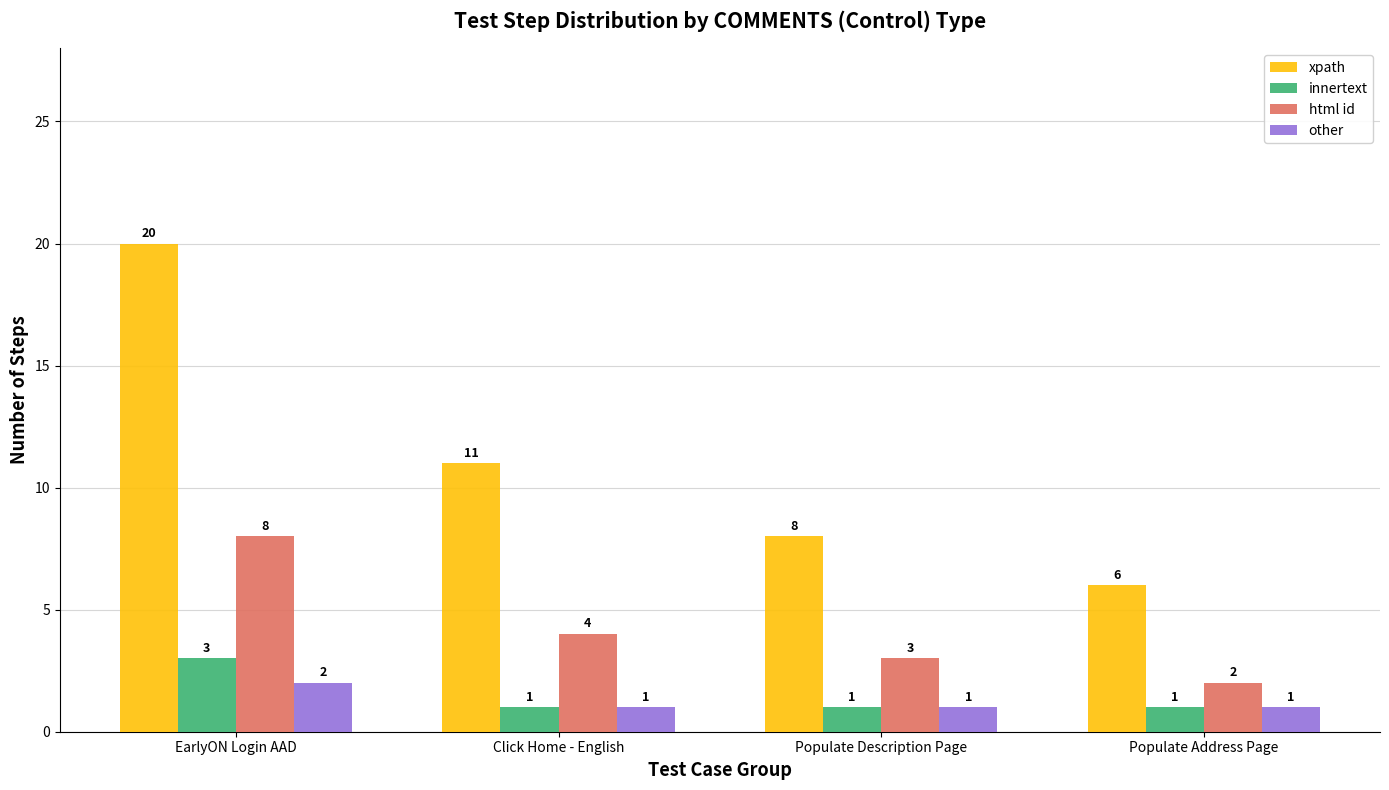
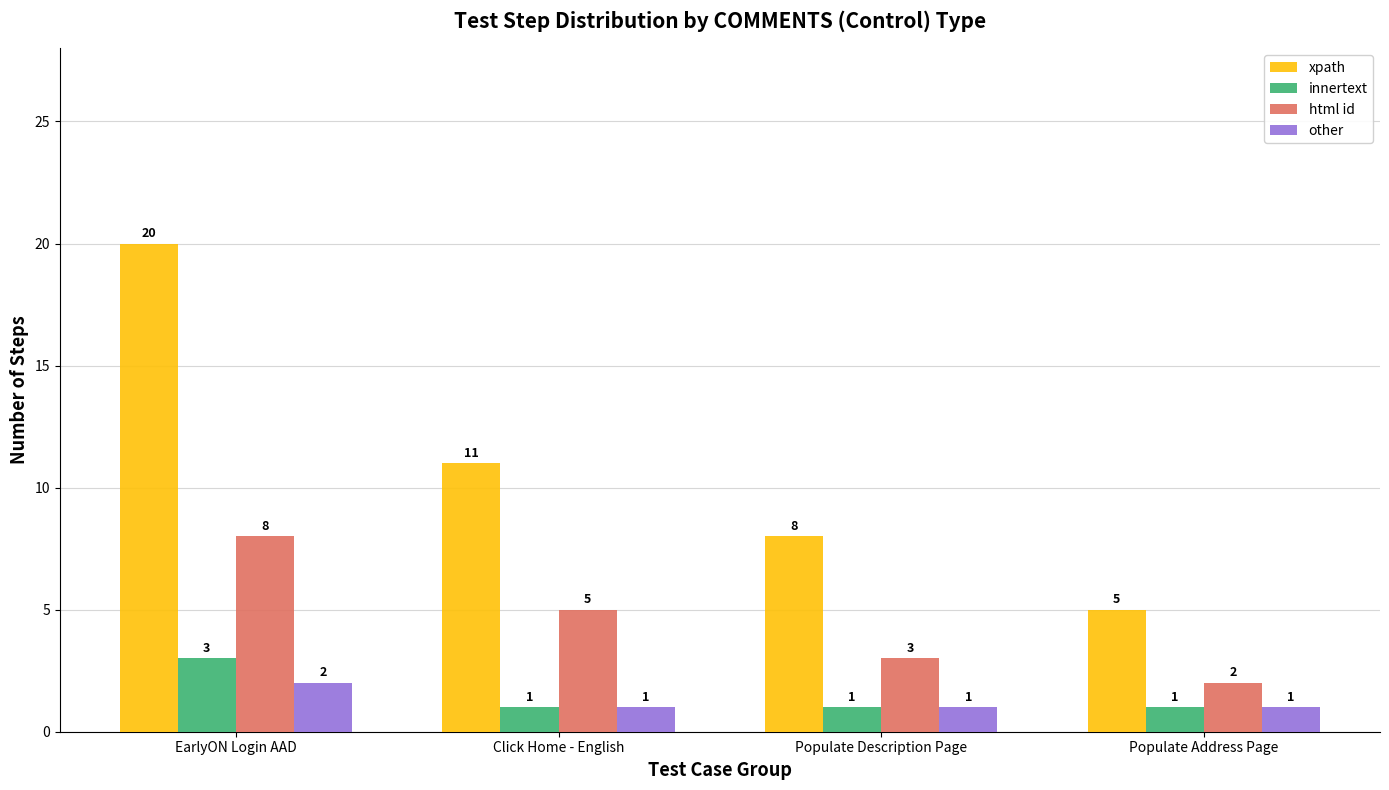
  {
    "xpath": {
      "EarlyON Login AAD": 20,
      "Click Home - English": 11,
      "Populate Description Page": 8,
-     "Populate Address Page": 6
+     "Populate Address Page": 5
    },
    "innertext": {
      "EarlyON Login AAD": 3,
      "Click Home - English": 1,
      "Populate Description Page": 1,
      "Populate Address Page": 1
    },
    "html id": {
      "EarlyON Login AAD": 8,
-     "Click Home - English": 4,
+     "Click Home - English": 5,
      "Populate Description Page": 3,
      "Populate Address Page": 2
    },
    "other": {
      "EarlyON Login AAD": 2,
      "Click Home - English": 1,
      "Populate Description Page": 1,
      "Populate Address Page": 1
    }
  }
